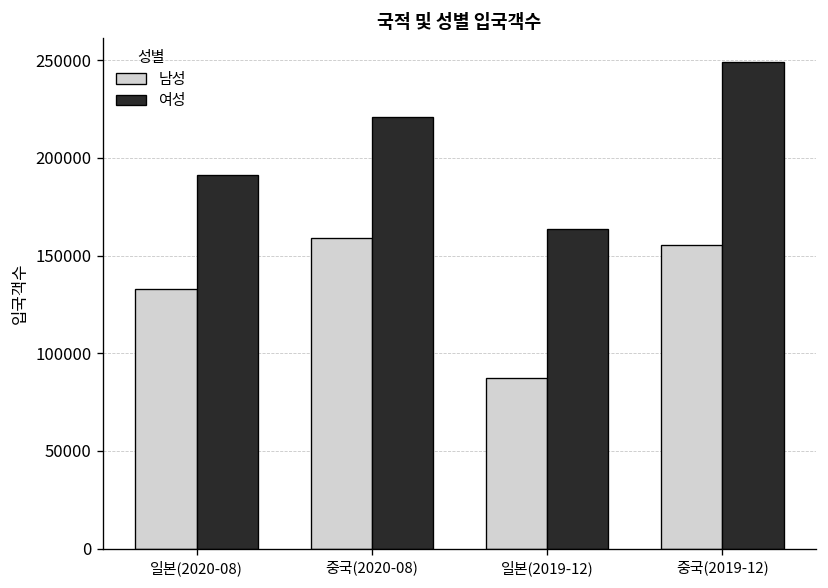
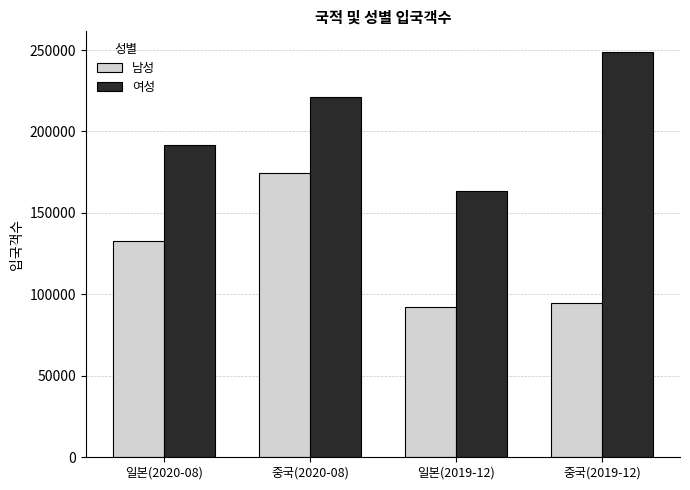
  {
    "남성": {
      "일본(2020-08)": 133000,
-     "중국(2020-08)": 159000,
-     "일본(2019-12)": 87000,
-     "중국(2019-12)": 156000
+     "중국(2020-08)": 175000,
+     "일본(2019-12)": 93000,
+     "중국(2019-12)": 95000
    },
    "여성": {
      "일본(2020-08)": 191000,
      "중국(2020-08)": 221000,
      "일본(2019-12)": 164000,
      "중국(2019-12)": 249000
    }
  }
